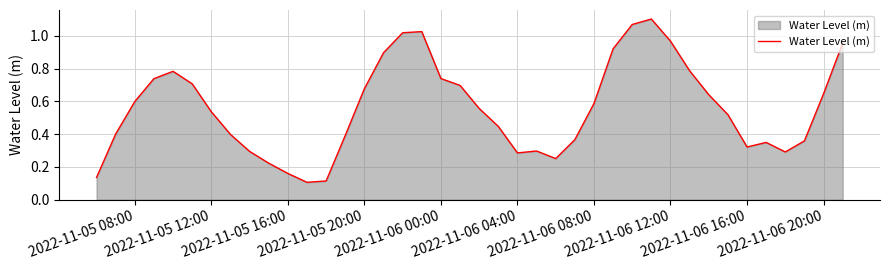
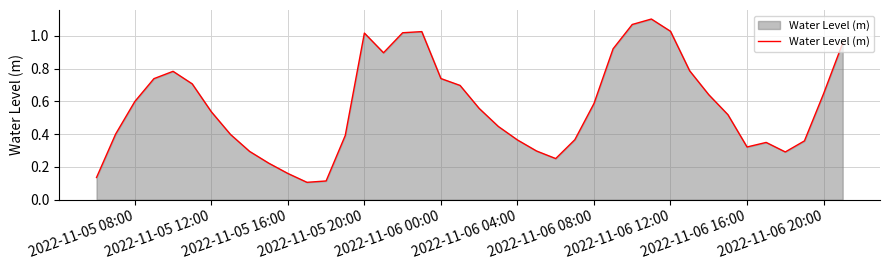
  {
    "2022-11-05 08:00": 0.60,
    "2022-11-05 12:00": 0.54,
    "2022-11-05 16:00": 0.16,
-   "2022-11-05 20:00": 0.68,
+   "2022-11-05 20:00": 1.02,
    "2022-11-06 00:00": 0.74,
-   "2022-11-06 04:00": 0.29,
+   "2022-11-06 04:00": 0.36,
    "2022-11-06 08:00": 0.59,
-   "2022-11-06 12:00": 0.97,
+   "2022-11-06 12:00": 1.03,
    "2022-11-06 16:00": 0.32,
    "2022-11-06 20:00": 0.65
  }
